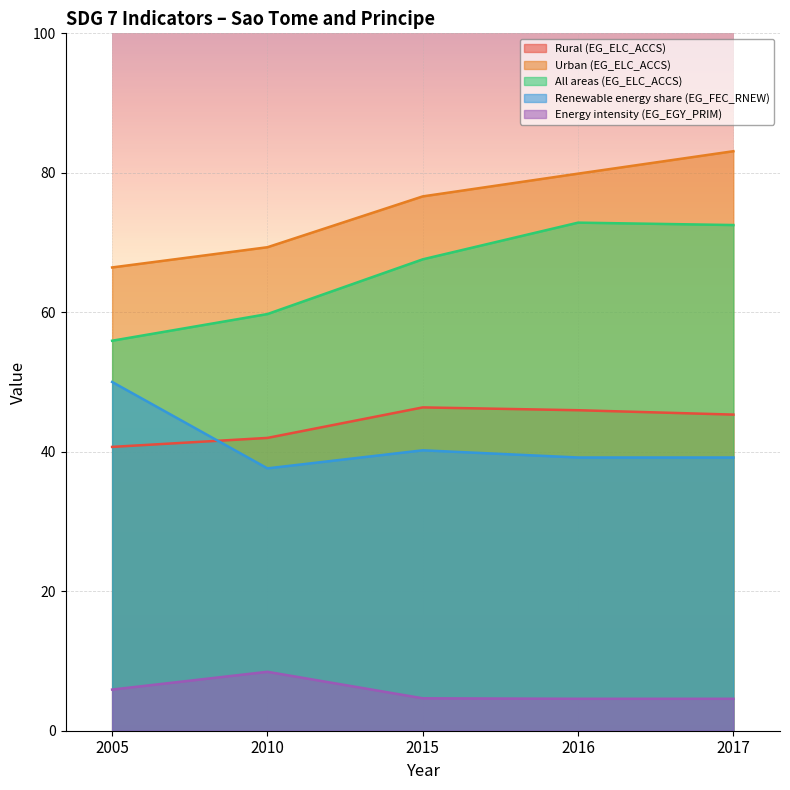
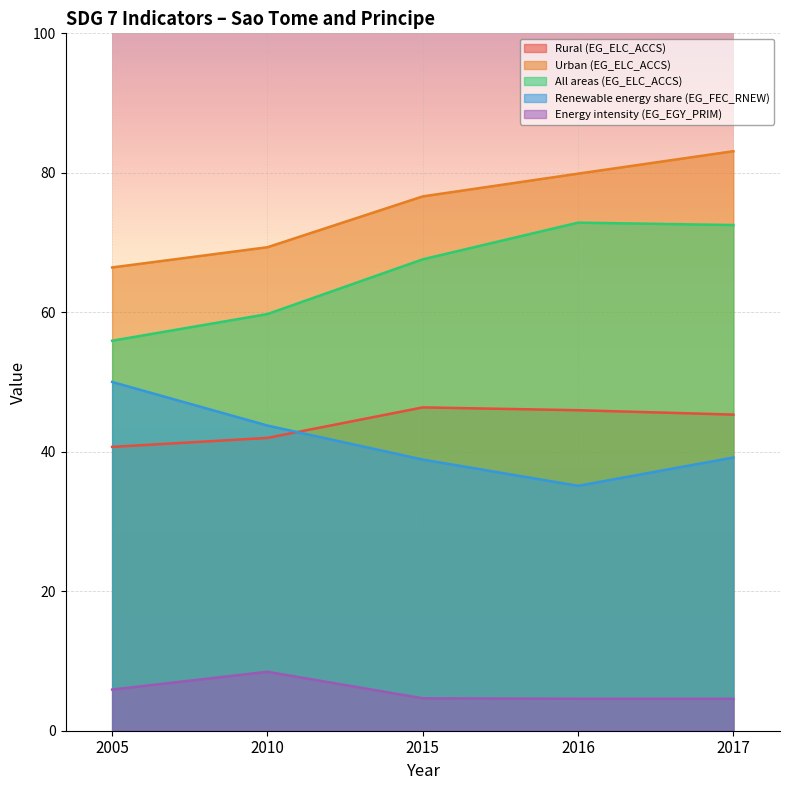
  {
    "All areas (EG_ELC_ACCS)": {
      "2005": 56,
      "2010": 60,
      "2015": 68,
      "2016": 73,
      "2017": 73
    },
    "Renewable energy share (EG_FEC_RNEW)": {
      "2005": 50,
-     "2010": 38,
-     "2015": 40,
-     "2016": 39,
+     "2010": 44,
+     "2015": 39,
+     "2016": 35,
      "2017": 39
    },
    "Energy intensity (EG_EGY_PRIM)": {
      "2005": 6,
      "2010": 8,
      "2015": 5,
      "2016": 5,
      "2017": 5
    }
  }
